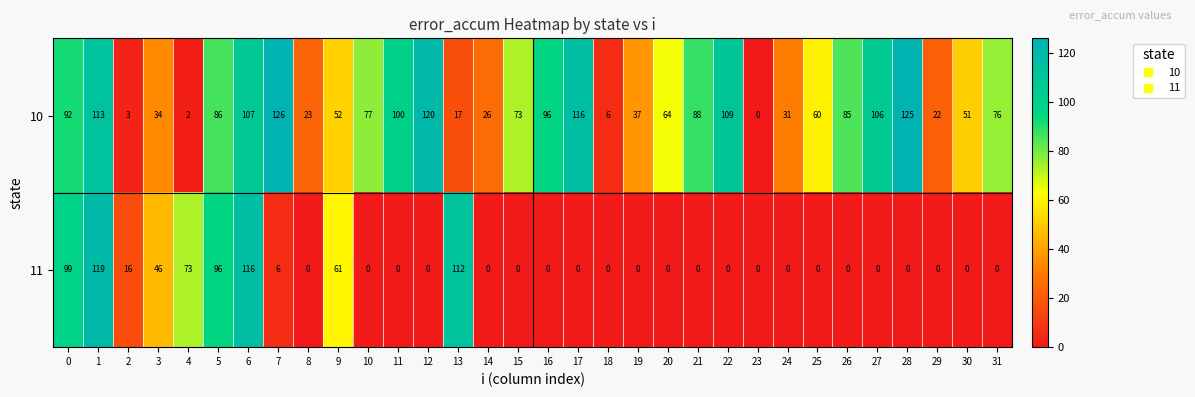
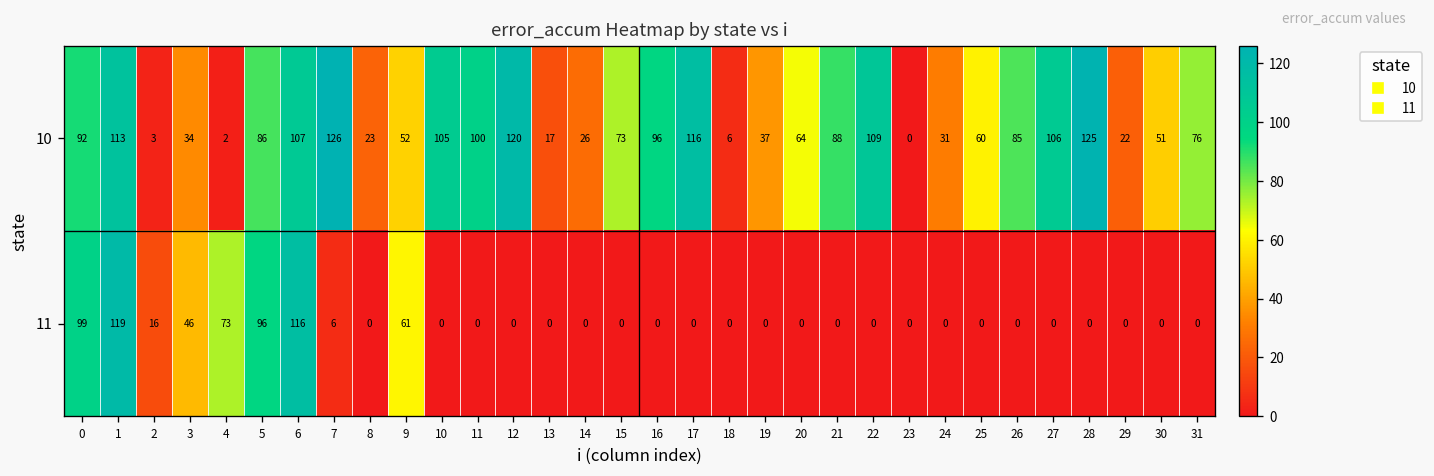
  {
    "10": {
      "0": 92,
      "1": 113,
      "2": 3,
      "3": 34,
      "4": 2,
      "5": 86,
      "6": 107,
      "7": 126,
      "8": 23,
      "9": 52,
-     "10": 77,
+     "10": 105,
      "11": 100,
      "12": 120,
      "13": 17,
      "14": 26,
      "15": 73,
      "16": 96,
      "17": 116,
      "18": 6,
      "19": 37,
      "20": 64,
      "21": 88,
      "22": 109,
      "23": 0,
      "24": 31,
      "25": 60,
      "26": 85,
      "27": 106,
      "28": 125,
      "29": 22,
      "30": 51,
      "31": 76
    },
    "11": {
      "0": 99,
      "1": 119,
      "2": 16,
      "3": 46,
      "4": 73,
      "5": 96,
      "6": 116,
      "7": 6,
      "8": 0,
      "9": 61,
      "10": 0,
      "11": 0,
      "12": 0,
-     "13": 112,
+     "13": 0,
      "14": 0,
      "15": 0,
      "16": 0,
      "17": 0,
      "18": 0,
      "19": 0,
      "20": 0,
      "21": 0,
      "22": 0,
      "23": 0,
      "24": 0,
      "25": 0,
      "26": 0,
      "27": 0,
      "28": 0,
      "29": 0,
      "30": 0,
      "31": 0
    }
  }
